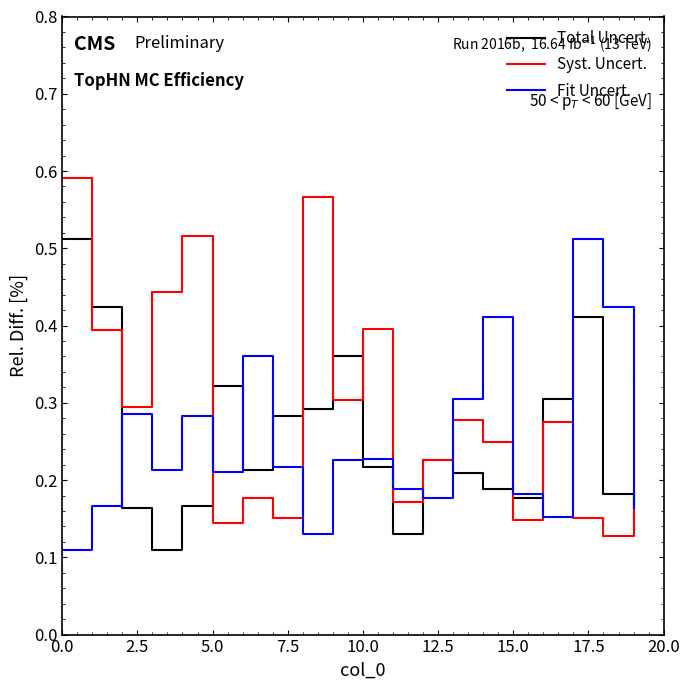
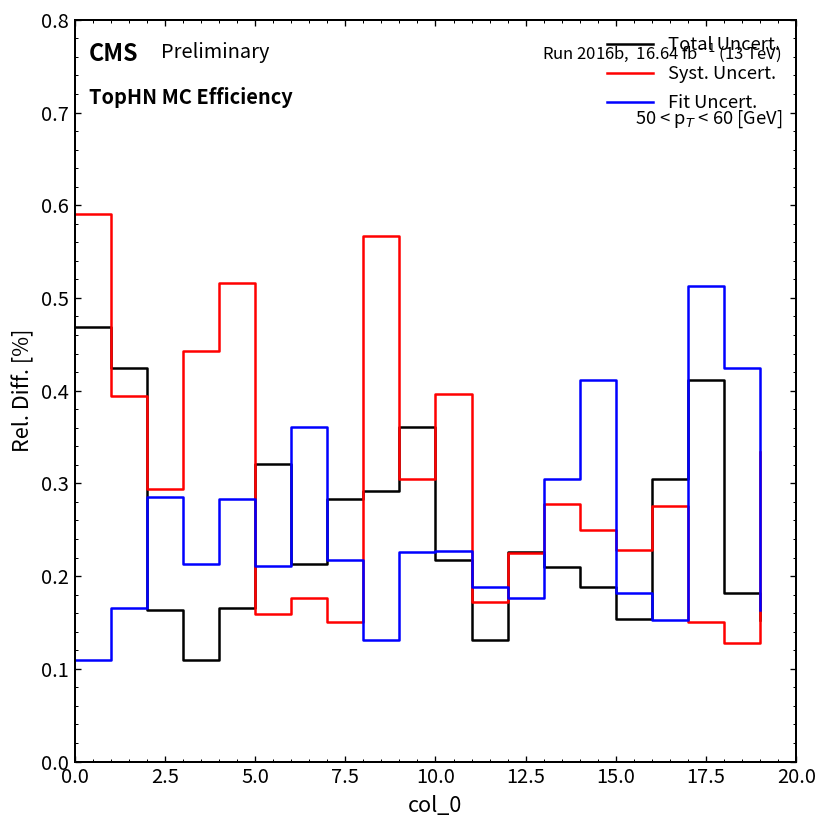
  {
    "Total Uncert.": {
-     "0.0": 0.51,
+     "0.0": 0.47,
      "5.0": 0.32,
      "10.0": 0.22,
-     "15.0": 0.18
+     "15.0": 0.15
    },
    "Syst. Uncert.": {
      "0.0": 0.59,
-     "5.0": 0.14,
+     "5.0": 0.16,
      "10.0": 0.40,
-     "15.0": 0.15
+     "15.0": 0.23
    },
    "Fit Uncert.": {
      "0.0": 0.11,
      "5.0": 0.21,
      "10.0": 0.23,
      "15.0": 0.18
    }
  }
